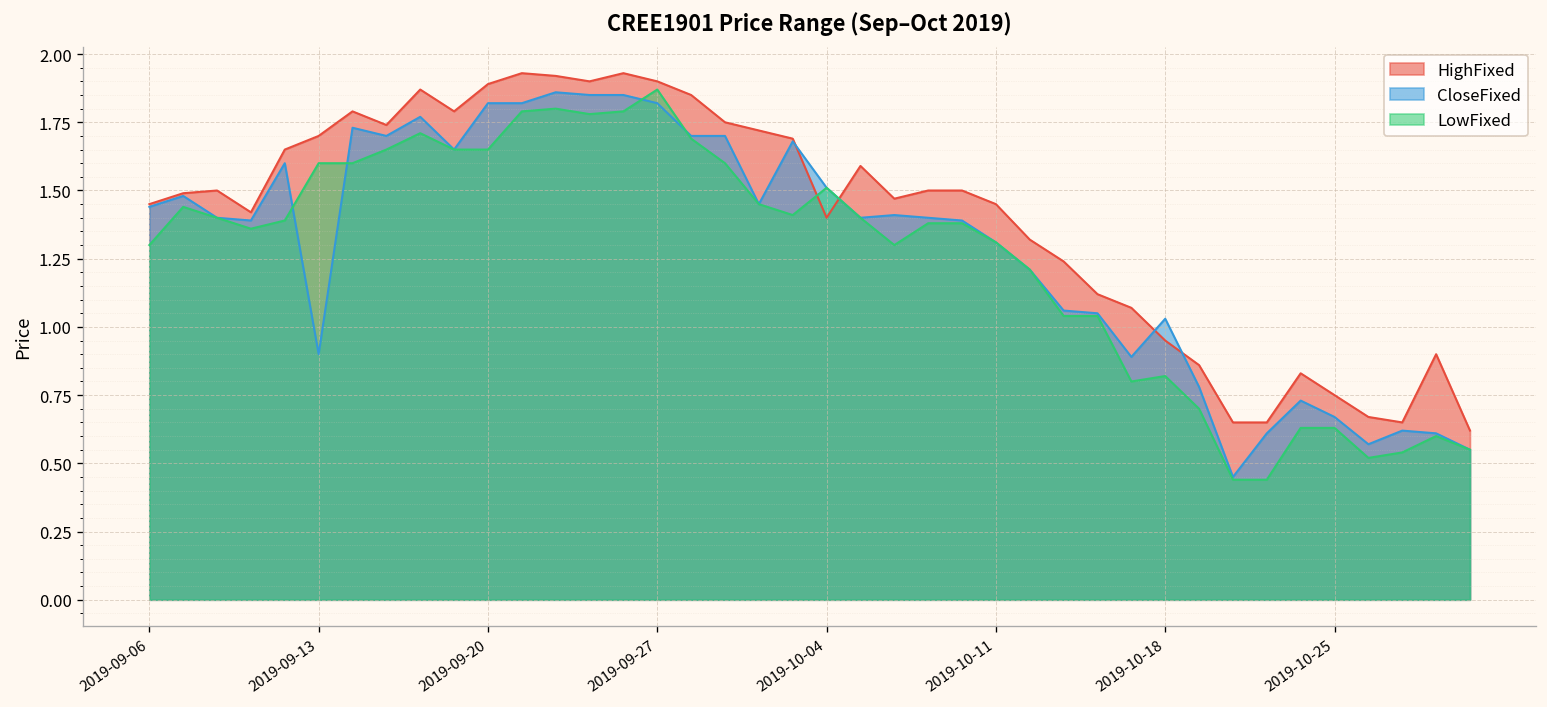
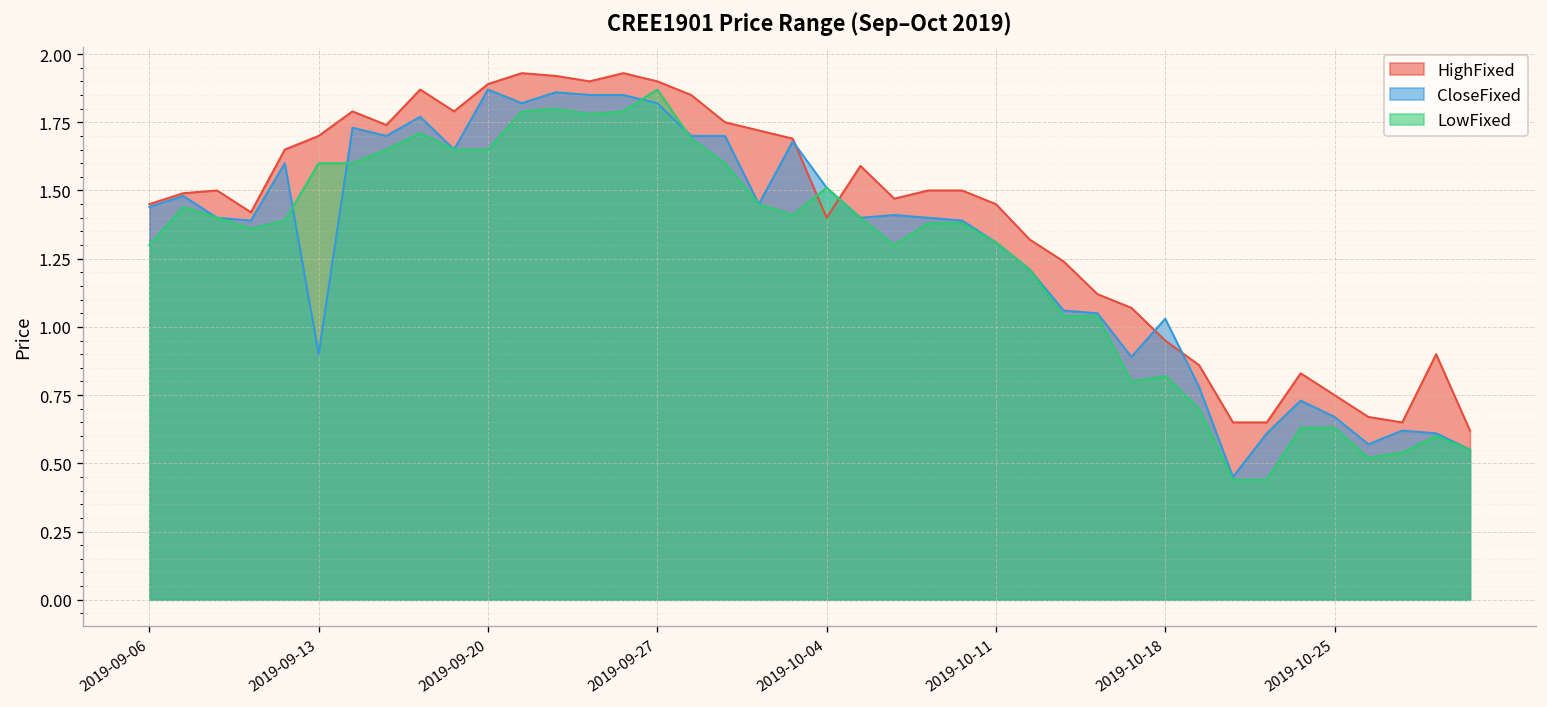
  {
    "HighFixed": {
      "2019-09-13": 1.70,
      "2019-09-20": 1.89,
      "2019-09-27": 1.90,
      "2019-10-04": 1.40,
      "2019-10-11": 1.45,
      "2019-10-18": 0.95,
      "2019-10-25": 0.75
    },
    "CloseFixed": {
      "2019-09-13": 0.90,
-     "2019-09-20": 1.82,
+     "2019-09-20": 1.87,
      "2019-09-27": 1.82,
      "2019-10-18": 1.03,
      "2019-10-25": 0.67
    },
    "LowFixed": {
      "2019-09-06": 1.30,
      "2019-09-13": 1.60,
      "2019-09-20": 1.65,
      "2019-09-27": 1.87,
      "2019-10-18": 0.82,
      "2019-10-25": 0.63
    }
  }
